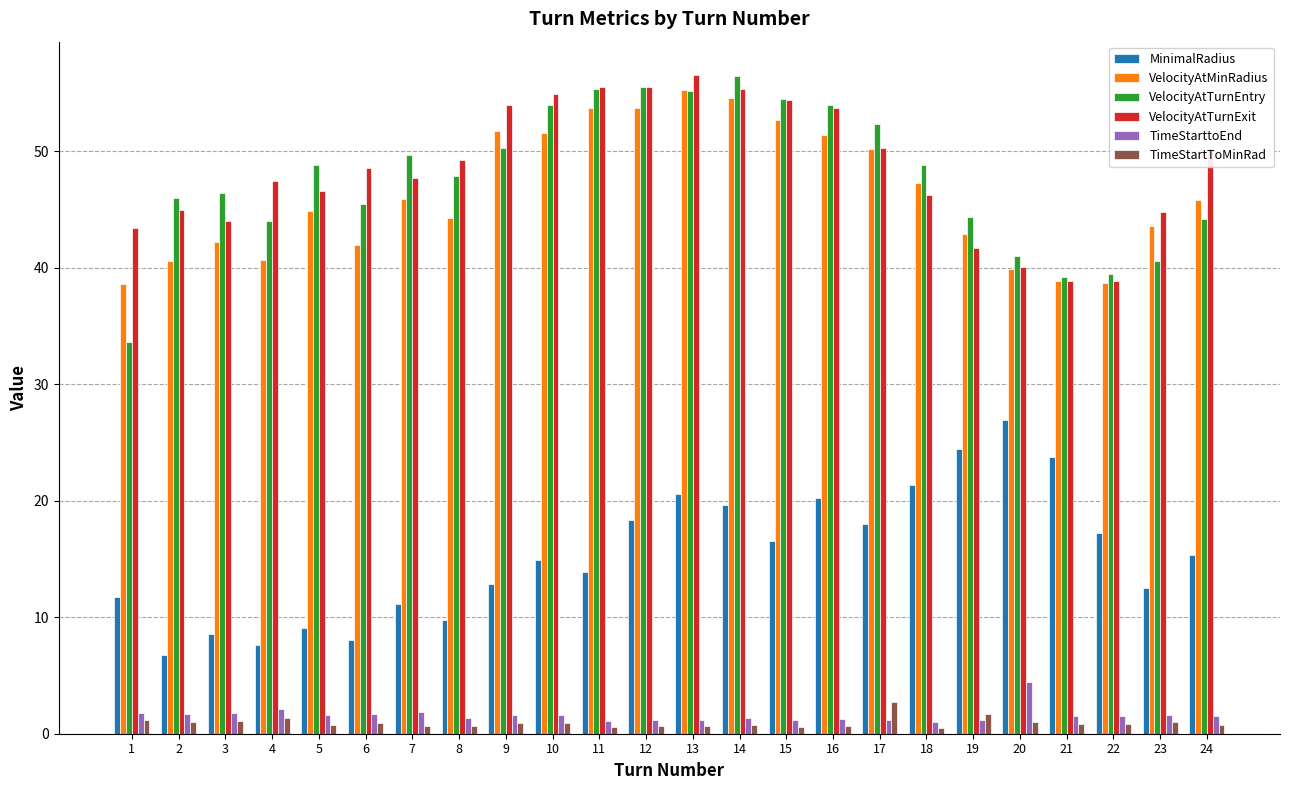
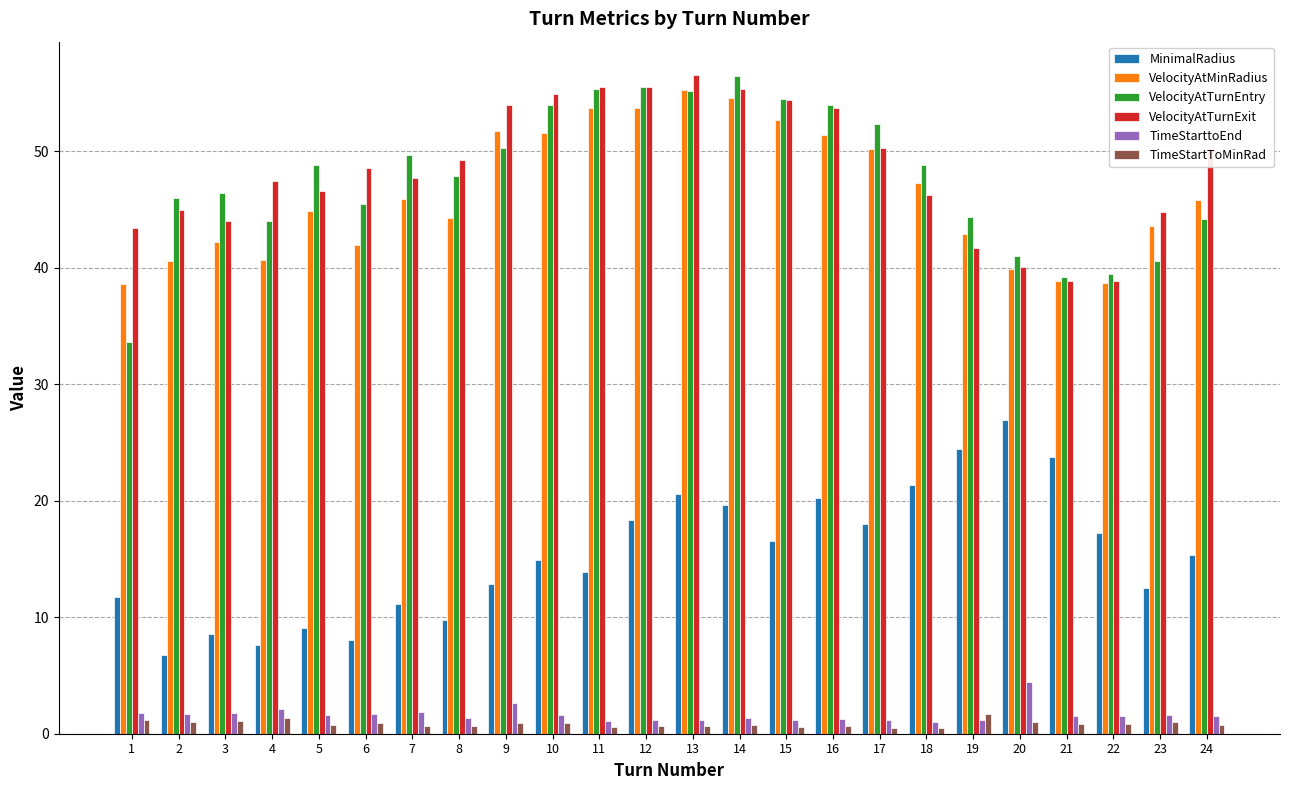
  {
    "MinimalRadius": {
      "1": 11.7,
      "2": 6.8,
      "3": 8.5,
      "4": 7.6,
      "5": 9.1,
      "6": 8.1,
      "7": 11.1,
      "8": 9.7,
      "9": 12.8,
      "10": 14.9,
      "11": 13.9,
      "12": 18.4,
      "13": 20.6,
      "14": 19.7,
      "15": 16.6,
      "16": 20.2,
      "17": 18.0,
      "18": 21.4,
      "19": 24.5,
      "20": 26.9,
      "21": 23.8,
      "22": 17.3,
      "23": 12.5,
      "24": 15.4
    },
    "VelocityAtMinRadius": {
      "1": 38.6,
      "2": 40.6,
      "3": 42.2,
      "4": 40.7,
      "5": 44.9,
      "6": 42.0,
      "7": 45.9,
      "8": 44.3,
      "9": 51.8,
      "10": 51.6,
      "11": 53.7,
      "12": 53.7,
      "13": 55.3,
      "14": 54.6,
      "15": 52.7,
      "16": 51.4,
      "17": 50.2,
      "18": 47.3,
      "19": 42.9,
      "20": 39.9,
      "21": 38.9,
      "22": 38.7,
      "23": 43.6,
      "24": 45.8
    },
    "VelocityAtTurnEntry": {
      "1": 33.6,
      "2": 46.0,
      "3": 46.4,
      "4": 44.0,
      "5": 48.8,
      "6": 45.5,
      "7": 49.7,
      "8": 47.9,
      "9": 50.3,
      "10": 54.0,
      "11": 55.4,
      "12": 55.5,
      "13": 55.2,
      "14": 56.5,
      "15": 54.5,
      "16": 54.0,
      "17": 52.4,
      "18": 48.8,
      "19": 44.4,
      "20": 41.0,
      "21": 39.2,
      "22": 39.5,
      "23": 40.6,
      "24": 44.2
    },
    "VelocityAtTurnExit": {
      "1": 43.4,
      "2": 45.0,
      "3": 44.0,
      "4": 47.5,
      "5": 46.6,
      "6": 48.6,
      "7": 47.7,
      "8": 49.3,
      "9": 54.0,
      "10": 54.9,
      "11": 55.5,
      "12": 55.5,
      "13": 56.6,
      "14": 55.4,
      "15": 54.4,
      "16": 53.7,
      "17": 50.3,
      "18": 46.3,
      "19": 41.7,
      "20": 40.1,
      "21": 38.9,
      "22": 38.9,
      "23": 44.8
    },
    "TimeStarttoEnd": {
      "1": 1.8,
      "2": 1.7,
      "3": 1.8,
      "4": 2.2,
      "5": 1.6,
      "6": 1.7,
      "7": 1.8,
      "8": 1.3,
-     "9": 1.6,
+     "9": 2.6,
      "10": 1.6,
      "11": 1.1,
      "12": 1.2,
      "13": 1.2,
      "14": 1.4,
      "15": 1.2,
      "16": 1.3,
      "17": 1.2,
      "18": 1.0,
      "19": 1.2,
      "20": 4.5,
      "21": 1.5,
      "22": 1.5,
      "23": 1.6,
      "24": 1.5
    },
    "TimeStartToMinRad": {
      "1": 1.2,
      "2": 1.0,
      "3": 1.1,
      "4": 1.4,
      "5": 0.8,
      "6": 0.9,
      "7": 0.6,
      "8": 0.7,
      "9": 0.9,
      "10": 1.0,
      "11": 0.6,
      "12": 0.6,
      "13": 0.7,
      "14": 0.8,
      "15": 0.6,
      "16": 0.6,
-     "17": 2.7,
+     "17": 0.5,
      "18": 0.5,
      "19": 1.7,
      "20": 1.0,
      "21": 0.8,
      "22": 0.8,
      "23": 1.0,
      "24": 0.8
    }
  }
